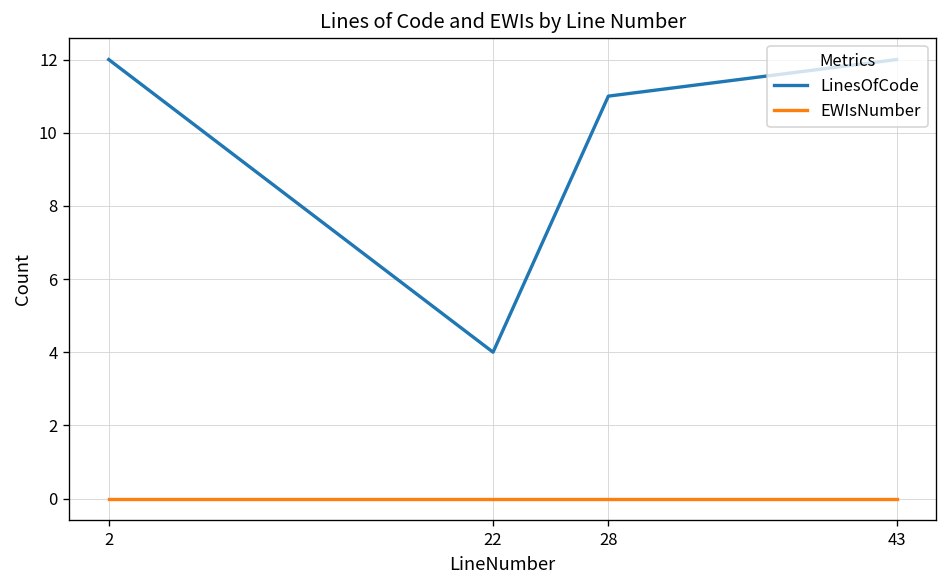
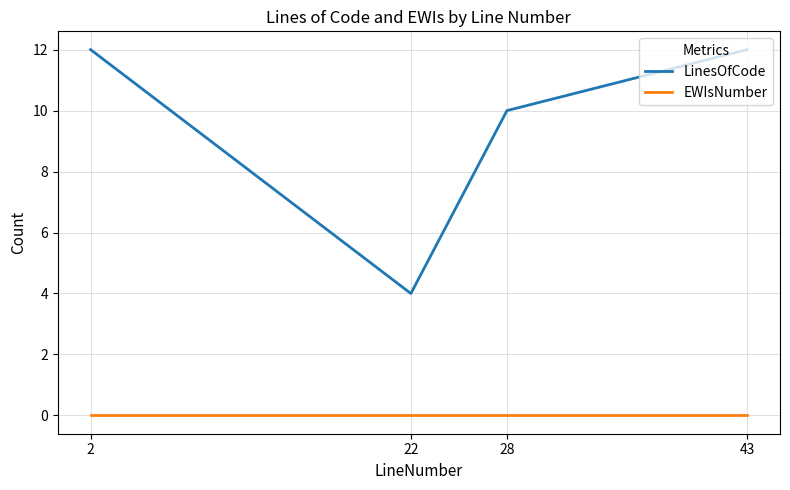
  {
    "LinesOfCode": {
      "2": 12,
      "22": 4,
-     "28": 11
+     "28": 10
    },
    "EWIsNumber": {
      "2": 0,
      "22": 0,
      "28": 0,
      "43": 0
    }
  }
